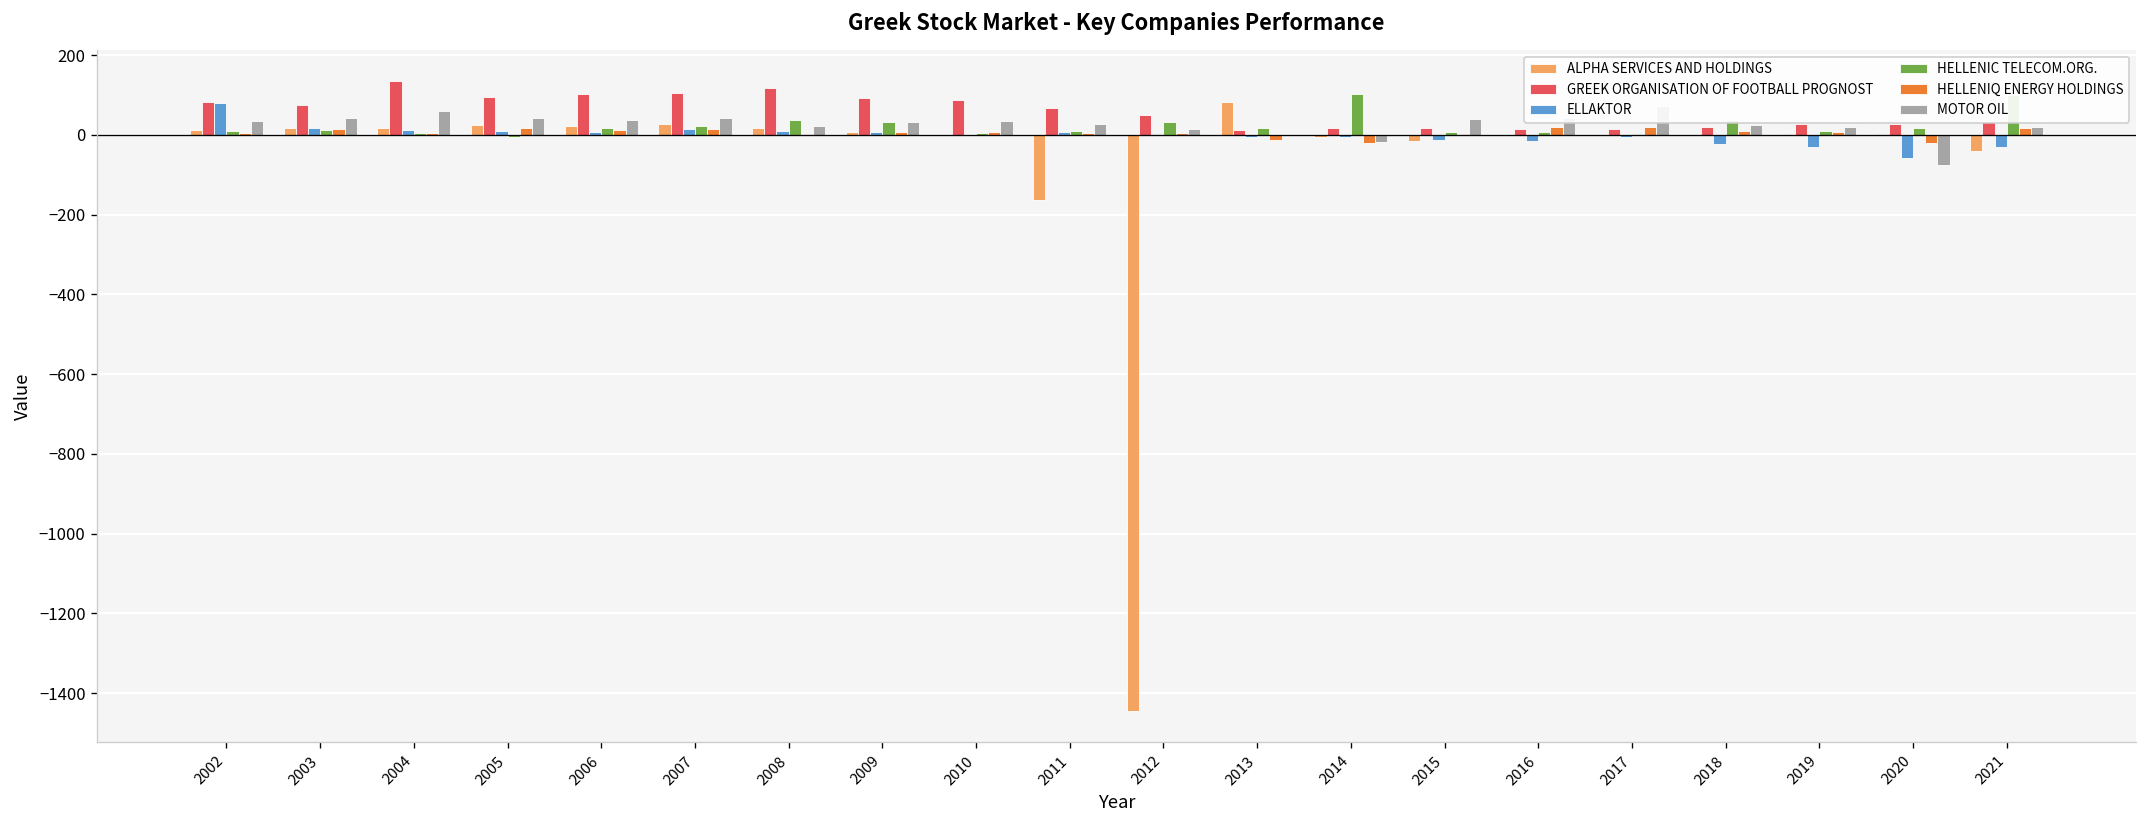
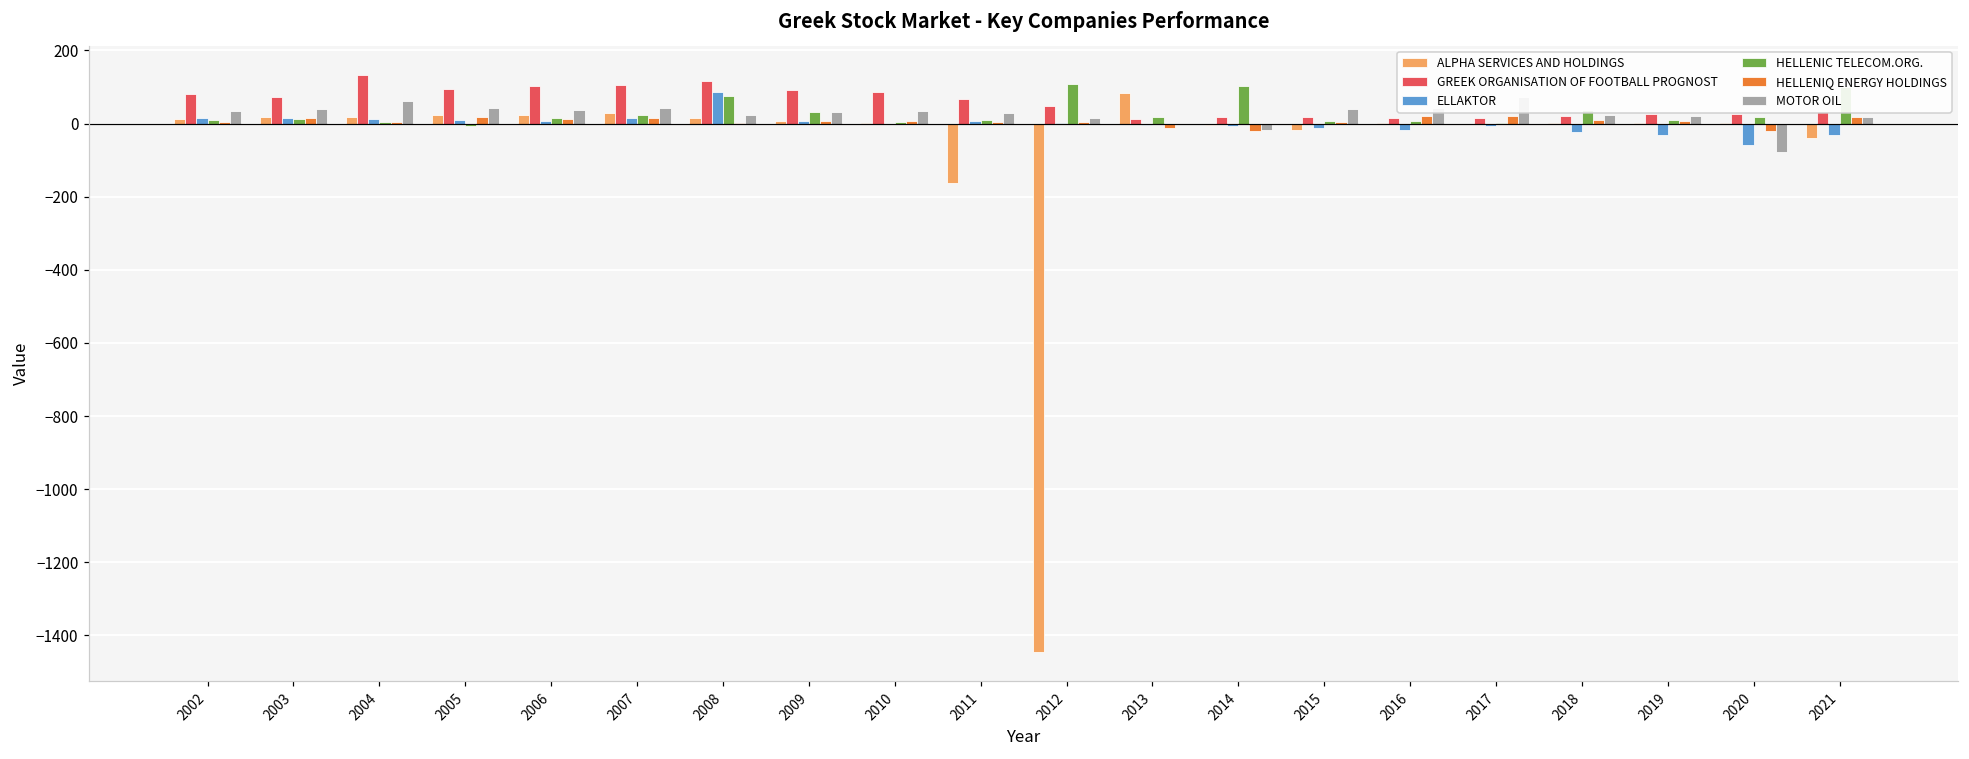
  {
    "ALPHA SERVICES AND HOLDINGS": {
      "2002": 10,
      "2003": 20,
      "2004": 20,
      "2005": 20,
      "2006": 20,
      "2007": 30,
      "2008": 20,
      "2009": 10,
      "2011": -160,
      "2012": -1440,
      "2013": 80,
      "2015": -20,
      "2021": -40
    },
    "ELLAKTOR": {
-     "2002": 80,
+     "2002": 20,
      "2003": 20,
      "2004": 10,
      "2005": 10,
      "2007": 20,
-     "2008": 10,
+     "2008": 90,
      "2015": -10,
      "2016": -20,
      "2018": -20,
      "2019": -30,
      "2020": -60,
      "2021": -30
    },
    "HELLENIC TELECOM.ORG.": {
      "2002": 10,
      "2003": 10,
      "2006": 20,
      "2007": 20,
-     "2008": 40,
+     "2008": 80,
      "2009": 30,
      "2011": 10,
-     "2012": 30,
+     "2012": 110,
      "2013": 20,
      "2014": 100,
      "2018": 40,
      "2019": 10,
      "2020": 20
    },
    "MOTOR OIL": {
      "2002": 40,
      "2003": 40,
      "2004": 60,
      "2005": 40,
      "2006": 40,
      "2007": 40,
      "2008": 20,
      "2009": 30,
      "2010": 30,
      "2011": 30,
      "2012": 10,
      "2014": -20,
      "2015": 40,
      "2016": 40,
      "2018": 20,
      "2019": 20,
      "2020": -80,
      "2021": 20
    }
  }
